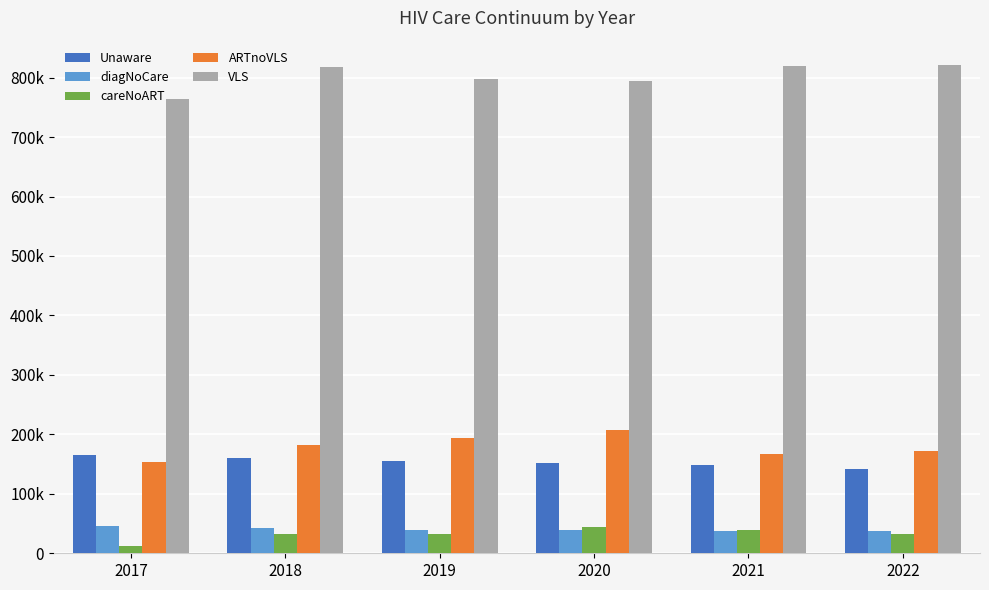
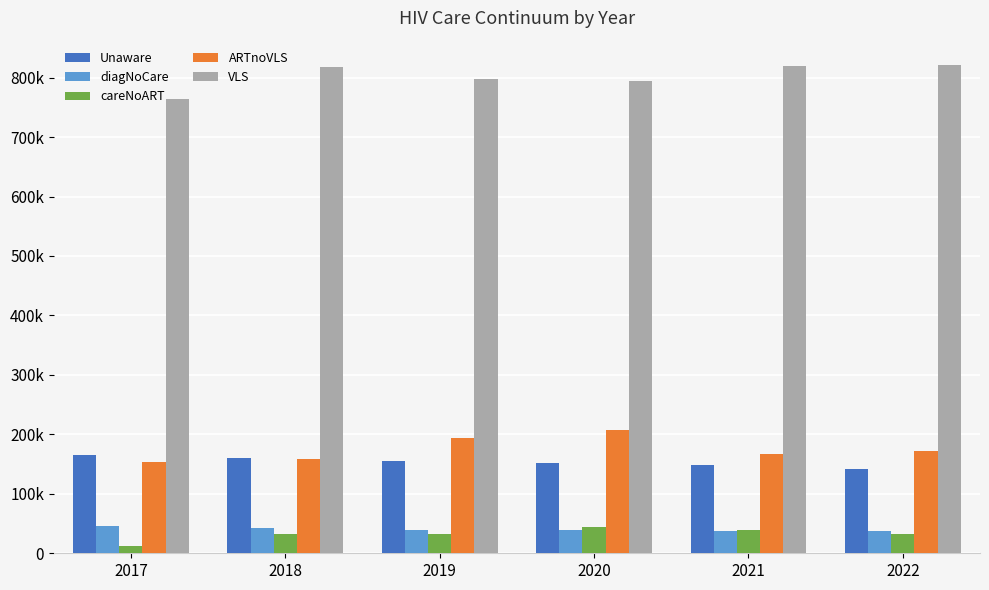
  {
    "careNoART": {
      "2017": 10000,
      "2018": 30000,
      "2019": 30000,
      "2020": 40000,
      "2021": 40000,
      "2022": 30000
    },
    "ARTnoVLS": {
      "2017": 150000,
-     "2018": 180000,
+     "2018": 160000,
      "2019": 190000,
      "2020": 210000,
      "2021": 170000,
      "2022": 170000
    },
    "VLS": {
      "2017": 760000,
      "2018": 820000,
      "2019": 800000,
      "2020": 800000,
      "2021": 820000,
      "2022": 820000
    }
  }
